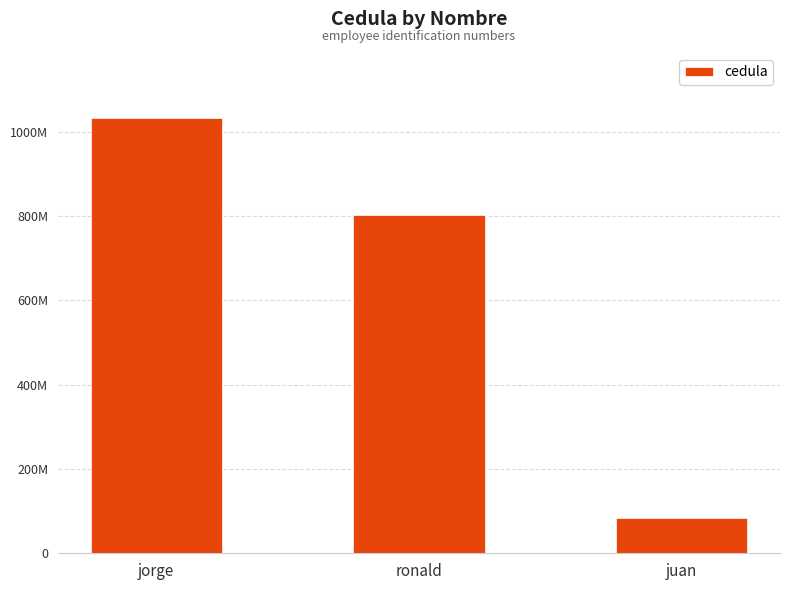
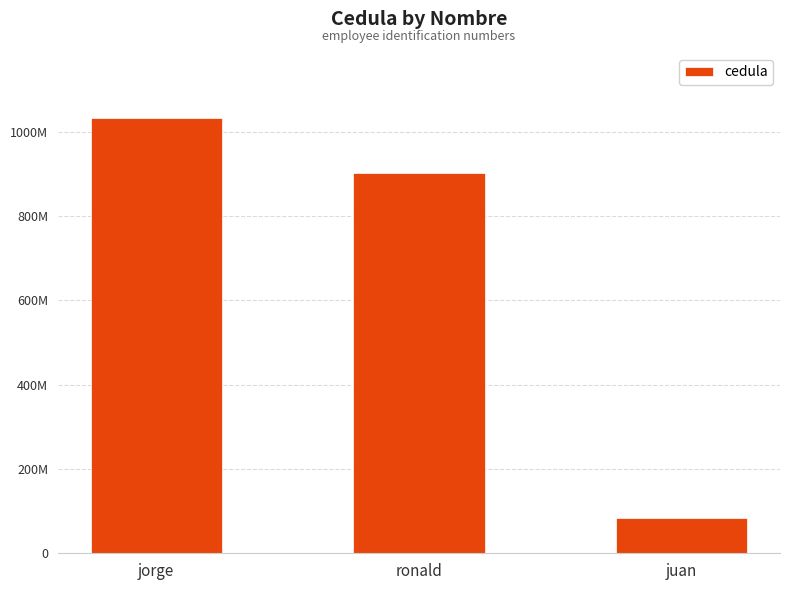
  {
    "jorge": 1030000000,
-   "ronald": 800000000,
+   "ronald": 900000000,
    "juan": 80000000
  }
